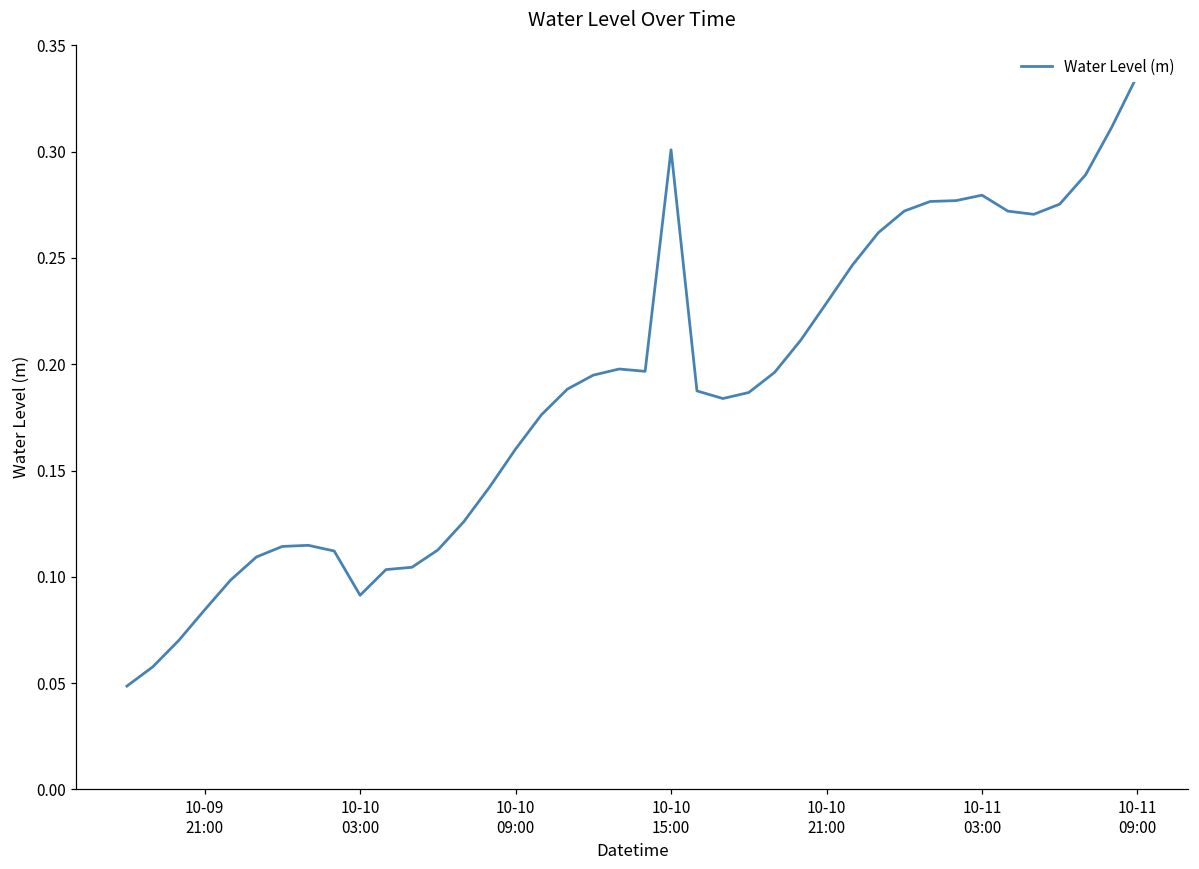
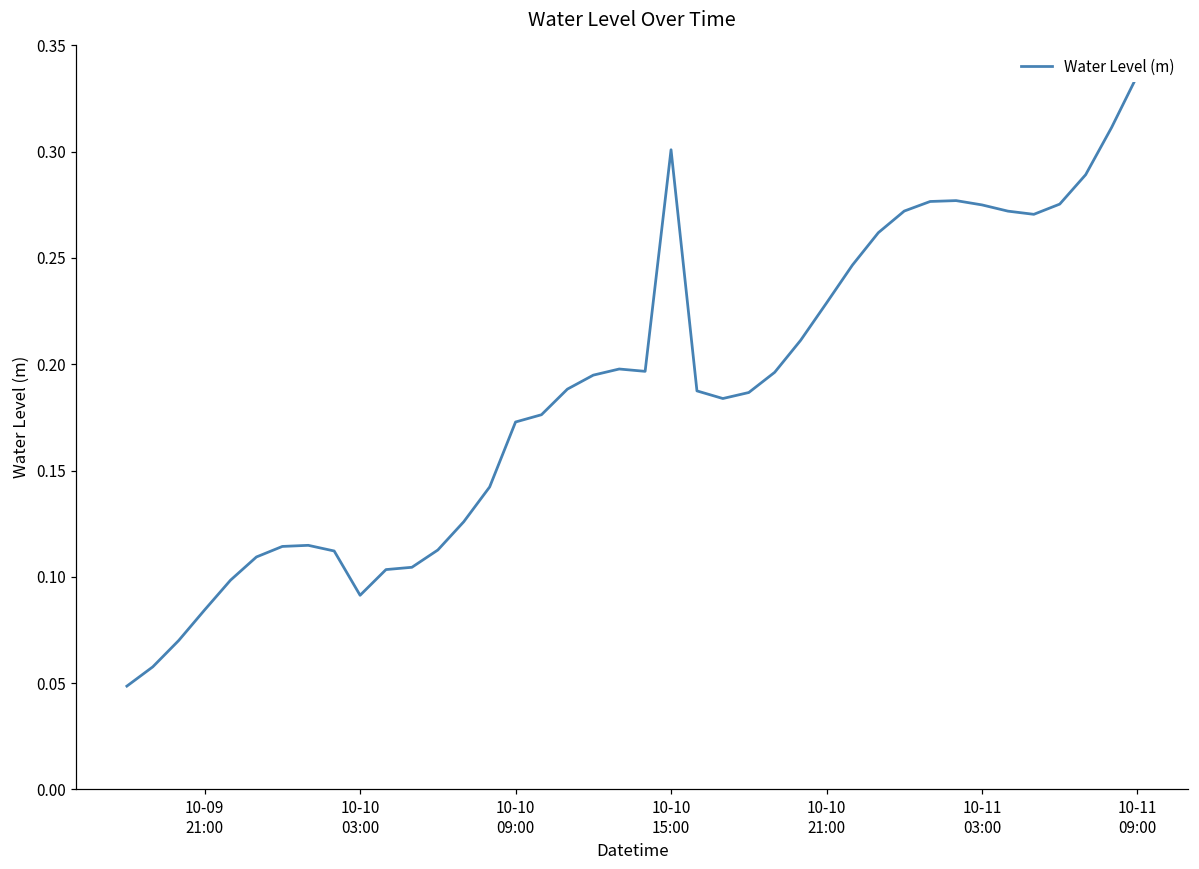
  {
    "10-09 21:00": 0.084,
    "10-10 03:00": 0.091,
-   "10-10 09:00": 0.160,
+   "10-10 09:00": 0.173,
    "10-10 15:00": 0.301,
    "10-10 21:00": 0.229,
-   "10-11 03:00": 0.280
+   "10-11 03:00": 0.275
  }
